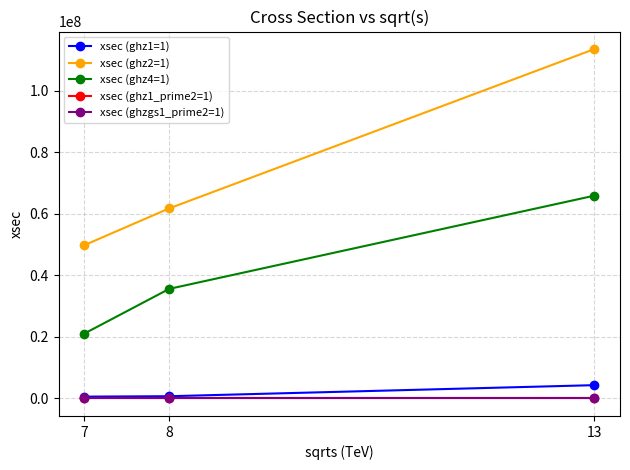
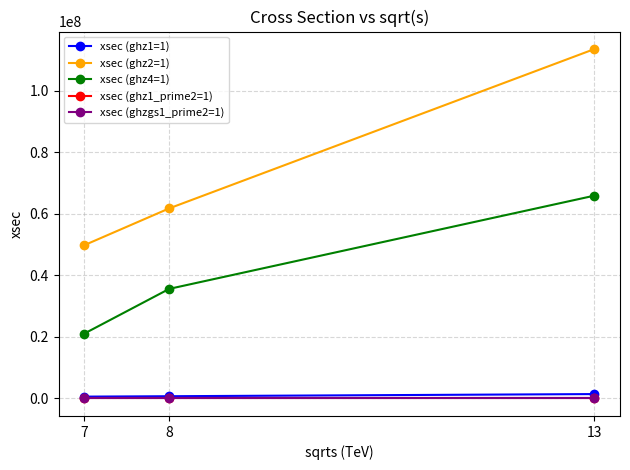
  {
    "xsec (ghz1=1)": {
-     "13": 4000000
+     "13": 1000000
    },
    "xsec (ghz2=1)": {
      "7": 50000000,
      "8": 62000000,
      "13": 114000000
    },
    "xsec (ghz4=1)": {
      "7": 21000000,
      "8": 36000000,
      "13": 66000000
    },
    "xsec (ghzgs1_prime2=1)": {
      "13": 0
    }
  }
